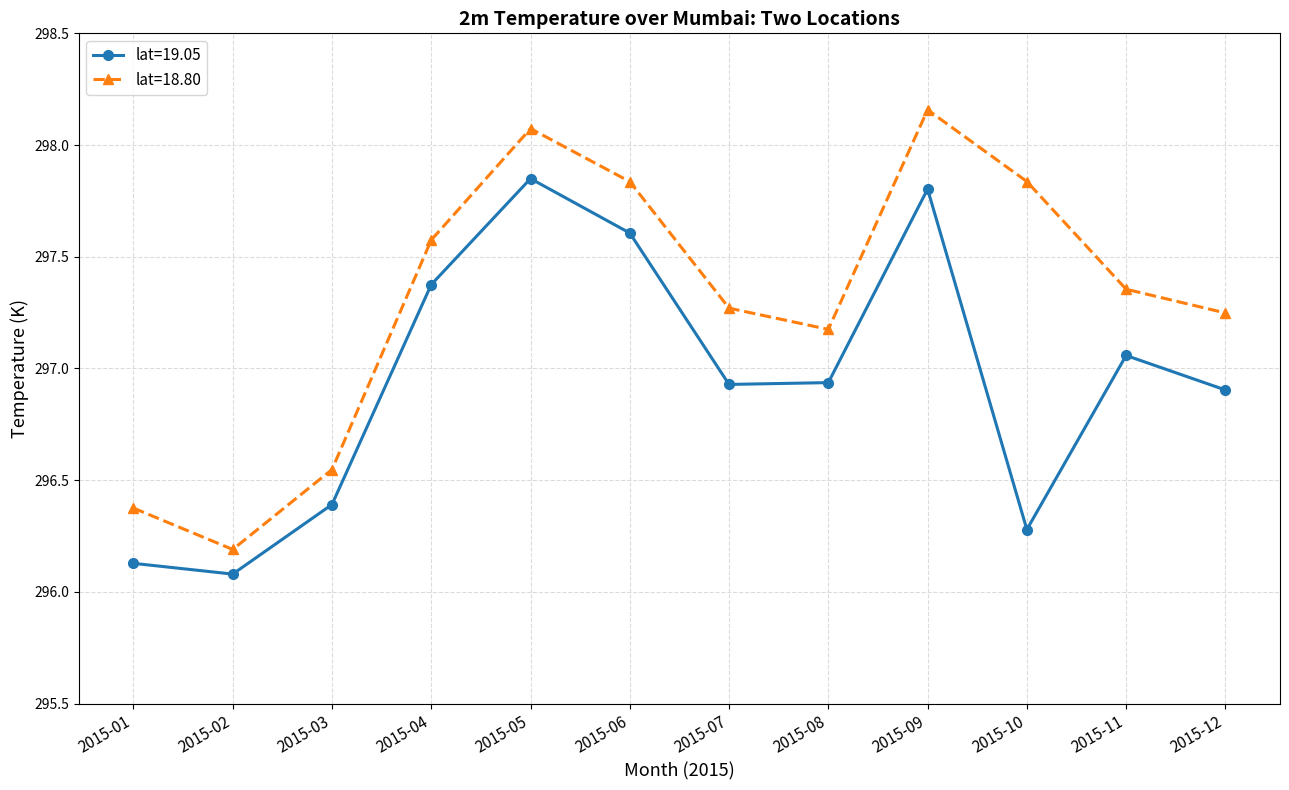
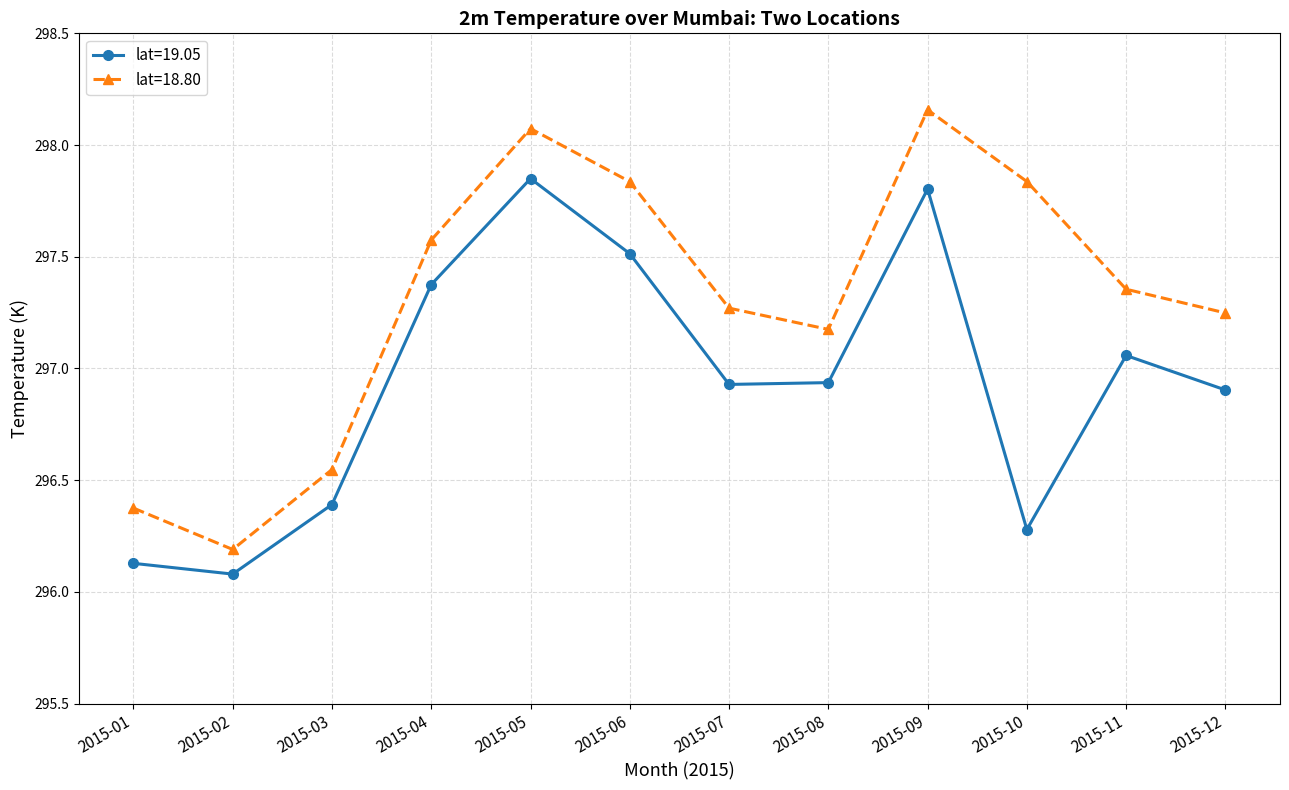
  {
    "lat=19.05": {
      "2015-01": 296.13,
      "2015-02": 296.08,
      "2015-03": 296.39,
      "2015-04": 297.38,
      "2015-05": 297.85,
-     "2015-06": 297.61,
+     "2015-06": 297.51,
      "2015-07": 296.93,
      "2015-08": 296.94,
      "2015-09": 297.80,
      "2015-10": 296.28,
      "2015-11": 297.06,
      "2015-12": 296.90
    },
    "lat=18.80": {
      "2015-01": 296.38,
      "2015-02": 296.19,
      "2015-03": 296.55,
      "2015-04": 297.57,
      "2015-05": 298.07,
      "2015-06": 297.84,
      "2015-07": 297.27,
      "2015-08": 297.17,
      "2015-09": 298.16,
      "2015-10": 297.84,
      "2015-11": 297.35,
      "2015-12": 297.25
    }
  }
